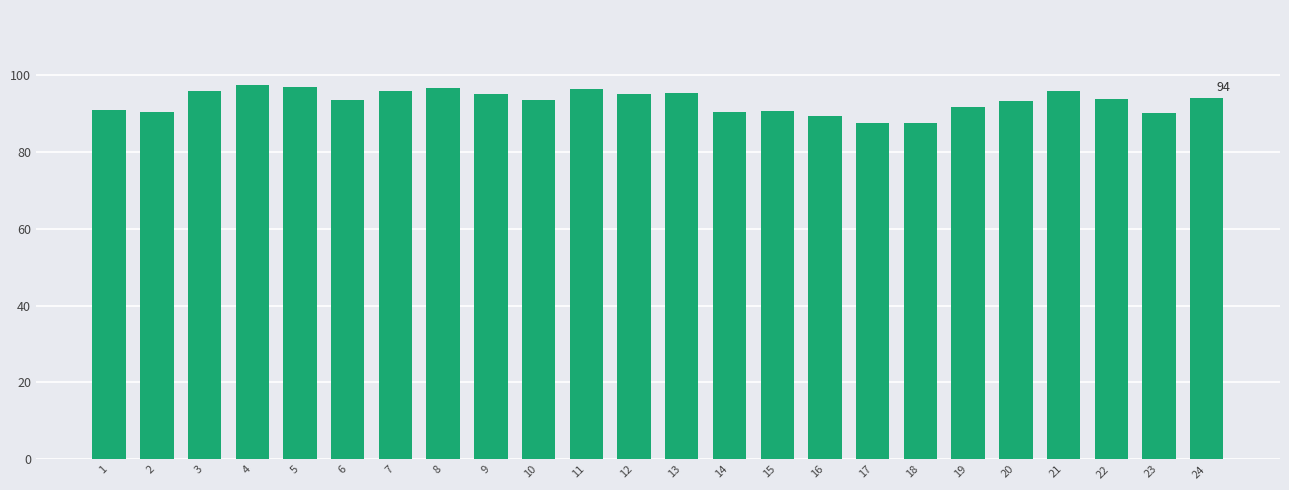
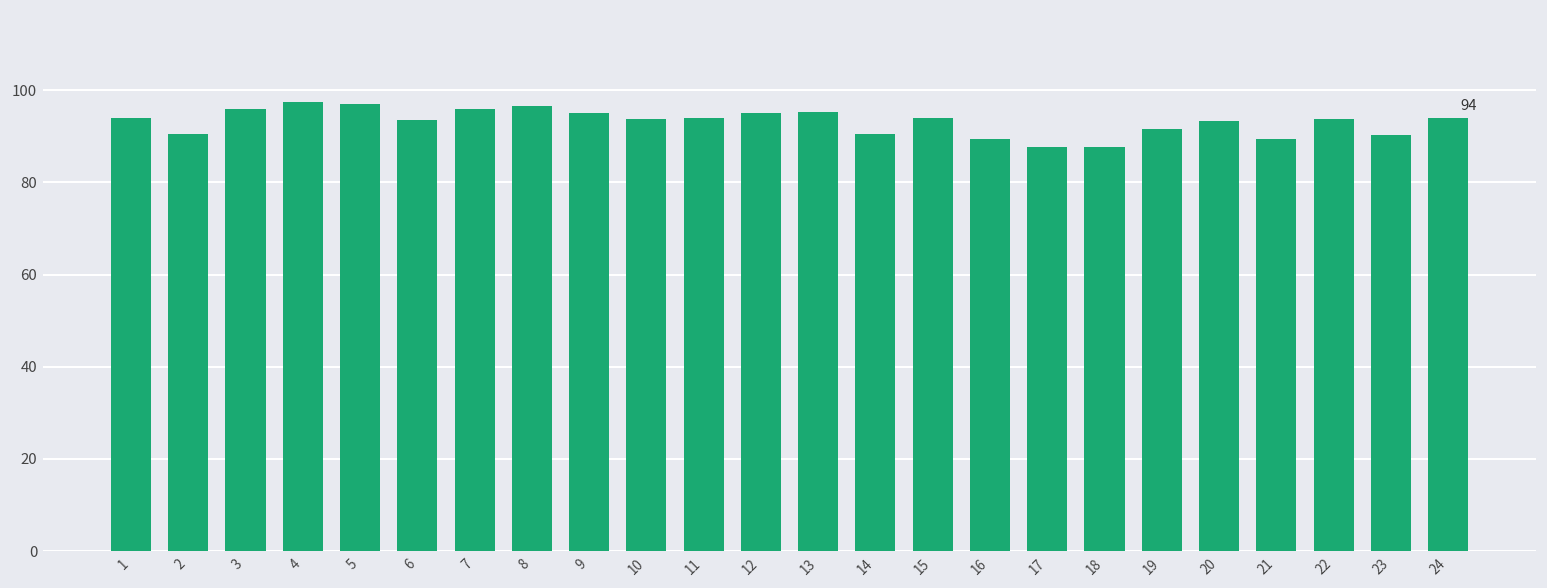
  {
-   "1": 91,
+   "1": 94,
    "2": 90,
    "3": 96,
    "4": 97,
    "5": 97,
    "6": 94,
    "7": 96,
    "8": 97,
    "9": 95,
    "10": 94,
-   "11": 96,
+   "11": 94,
    "12": 95,
    "13": 95,
    "14": 91,
-   "15": 91,
+   "15": 94,
    "16": 89,
    "17": 88,
    "18": 88,
    "19": 92,
    "20": 93,
-   "21": 96,
+   "21": 89,
    "22": 94,
    "23": 90
  }
